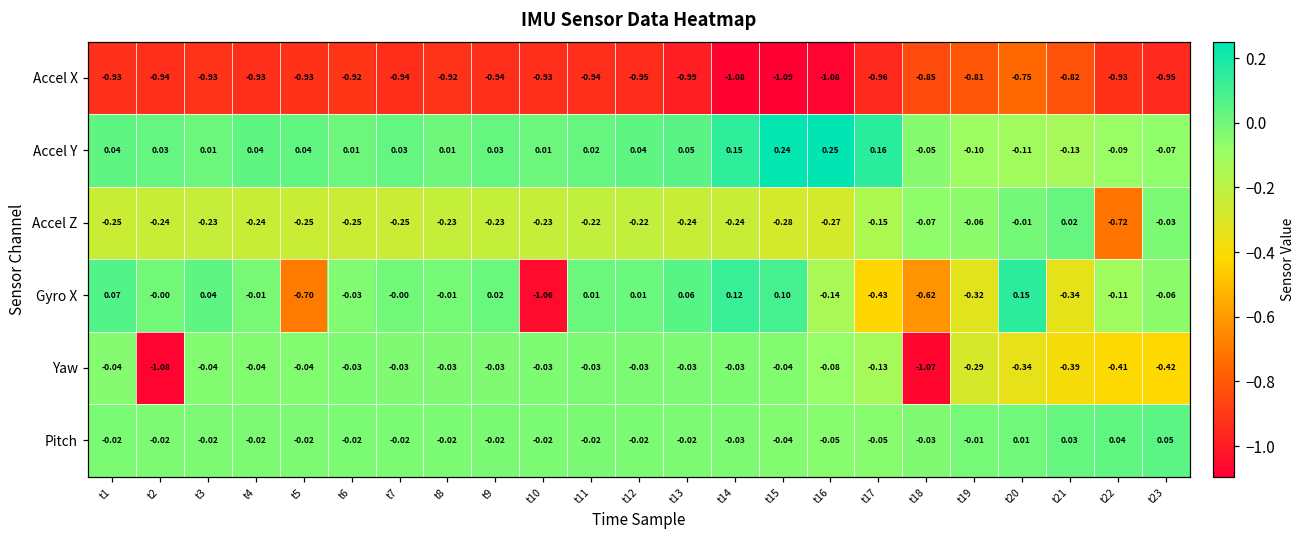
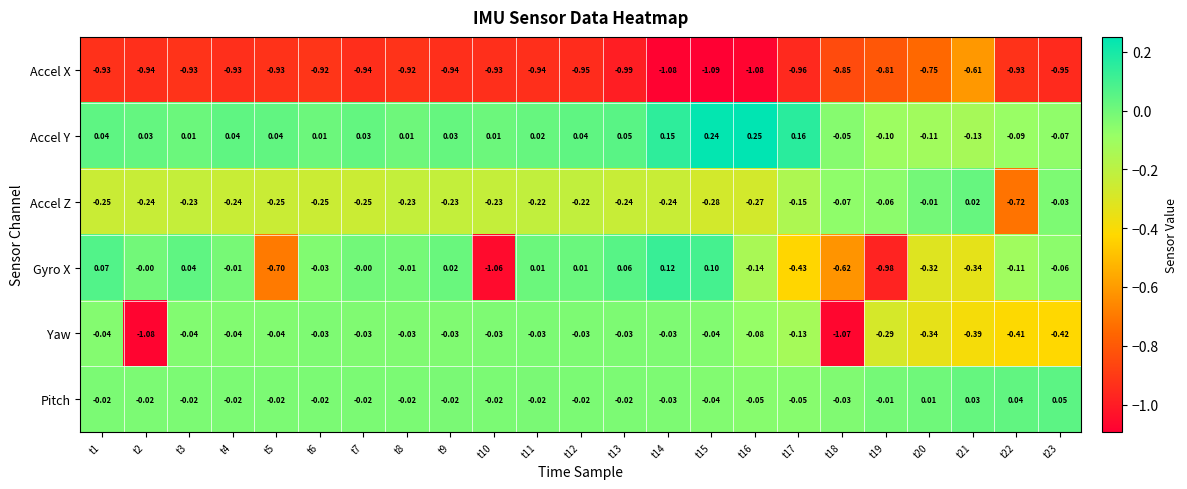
  {
    "Accel X": {
      "t1": -0.93,
      "t2": -0.94,
      "t3": -0.93,
      "t4": -0.93,
      "t5": -0.93,
      "t6": -0.92,
      "t7": -0.94,
      "t8": -0.92,
      "t9": -0.94,
      "t10": -0.93,
      "t11": -0.94,
      "t12": -0.95,
      "t13": -0.99,
      "t14": -1.08,
      "t15": -1.09,
      "t16": -1.08,
      "t17": -0.96,
      "t18": -0.85,
      "t19": -0.81,
      "t20": -0.75,
-     "t21": -0.82,
+     "t21": -0.61,
      "t22": -0.93,
      "t23": -0.95
    },
    "Accel Y": {
      "t1": 0.04,
      "t2": 0.03,
      "t3": 0.01,
      "t4": 0.04,
      "t5": 0.04,
      "t6": 0.01,
      "t7": 0.03,
      "t8": 0.01,
      "t9": 0.03,
      "t10": 0.01,
      "t11": 0.02,
      "t12": 0.04,
      "t13": 0.05,
      "t14": 0.15,
      "t15": 0.24,
      "t16": 0.25,
      "t17": 0.16,
      "t18": -0.05,
      "t19": -0.10,
      "t20": -0.11,
      "t21": -0.13,
      "t22": -0.09,
      "t23": -0.07
    },
    "Accel Z": {
      "t1": -0.25,
      "t2": -0.24,
      "t3": -0.23,
      "t4": -0.24,
      "t5": -0.25,
      "t6": -0.25,
      "t7": -0.25,
      "t8": -0.23,
      "t9": -0.23,
      "t10": -0.23,
      "t11": -0.22,
      "t12": -0.22,
      "t13": -0.24,
      "t14": -0.24,
      "t15": -0.28,
      "t16": -0.27,
      "t17": -0.15,
      "t18": -0.07,
      "t19": -0.06,
      "t20": -0.01,
      "t21": 0.02,
      "t22": -0.72,
      "t23": -0.03
    },
    "Gyro X": {
      "t1": 0.07,
      "t2": -0.00,
      "t3": 0.04,
      "t4": -0.01,
      "t5": -0.70,
      "t6": -0.03,
      "t7": -0.00,
      "t8": -0.01,
      "t9": 0.02,
      "t10": -1.06,
      "t11": 0.01,
      "t12": 0.01,
      "t13": 0.06,
      "t14": 0.12,
      "t15": 0.10,
      "t16": -0.14,
      "t17": -0.43,
      "t18": -0.62,
-     "t19": -0.32,
-     "t20": 0.15,
+     "t19": -0.98,
+     "t20": -0.32,
      "t21": -0.34,
      "t22": -0.11,
      "t23": -0.06
    },
    "Yaw": {
      "t1": -0.04,
      "t2": -1.08,
      "t3": -0.04,
      "t4": -0.04,
      "t5": -0.04,
      "t6": -0.03,
      "t7": -0.03,
      "t8": -0.03,
      "t9": -0.03,
      "t10": -0.03,
      "t11": -0.03,
      "t12": -0.03,
      "t13": -0.03,
      "t14": -0.03,
      "t15": -0.04,
      "t16": -0.08,
      "t17": -0.13,
      "t18": -1.07,
      "t19": -0.29,
      "t20": -0.34,
      "t21": -0.39,
      "t22": -0.41,
      "t23": -0.42
    },
    "Pitch": {
      "t1": -0.02,
      "t2": -0.02,
      "t3": -0.02,
      "t4": -0.02,
      "t5": -0.02,
      "t6": -0.02,
      "t7": -0.02,
      "t8": -0.02,
      "t9": -0.02,
      "t10": -0.02,
      "t11": -0.02,
      "t12": -0.02,
      "t13": -0.02,
      "t14": -0.03,
      "t15": -0.04,
      "t16": -0.05,
      "t17": -0.05,
      "t18": -0.03,
      "t19": -0.01,
      "t20": 0.01,
      "t21": 0.03,
      "t22": 0.04,
      "t23": 0.05
    }
  }
